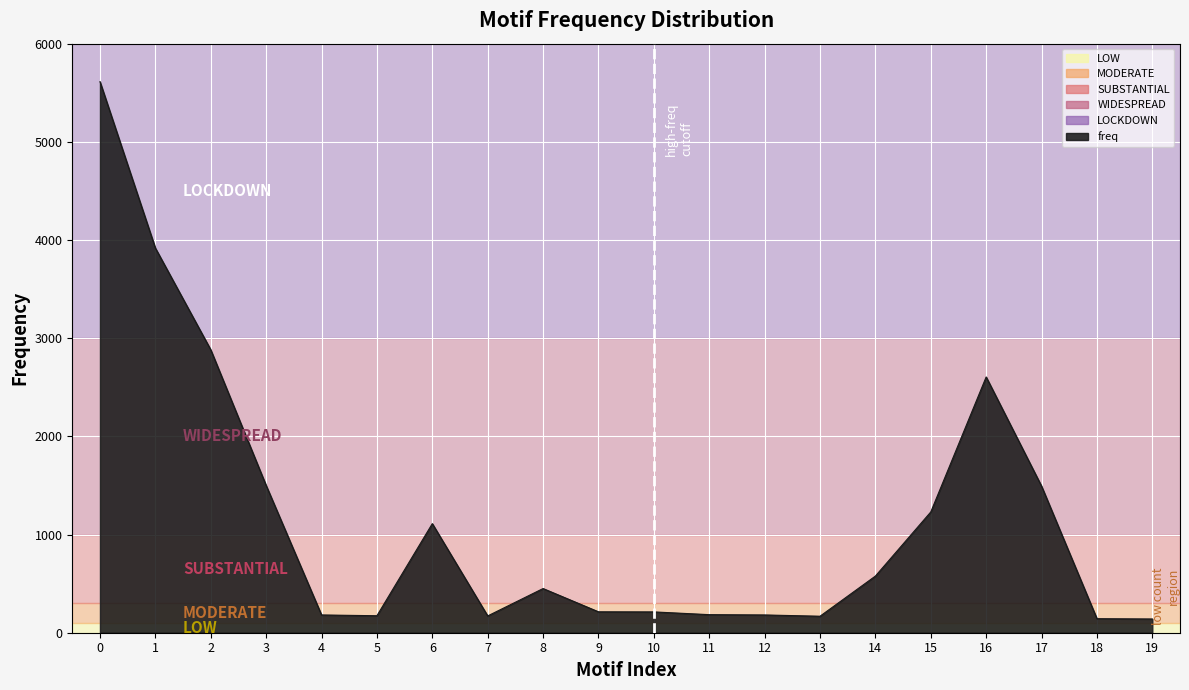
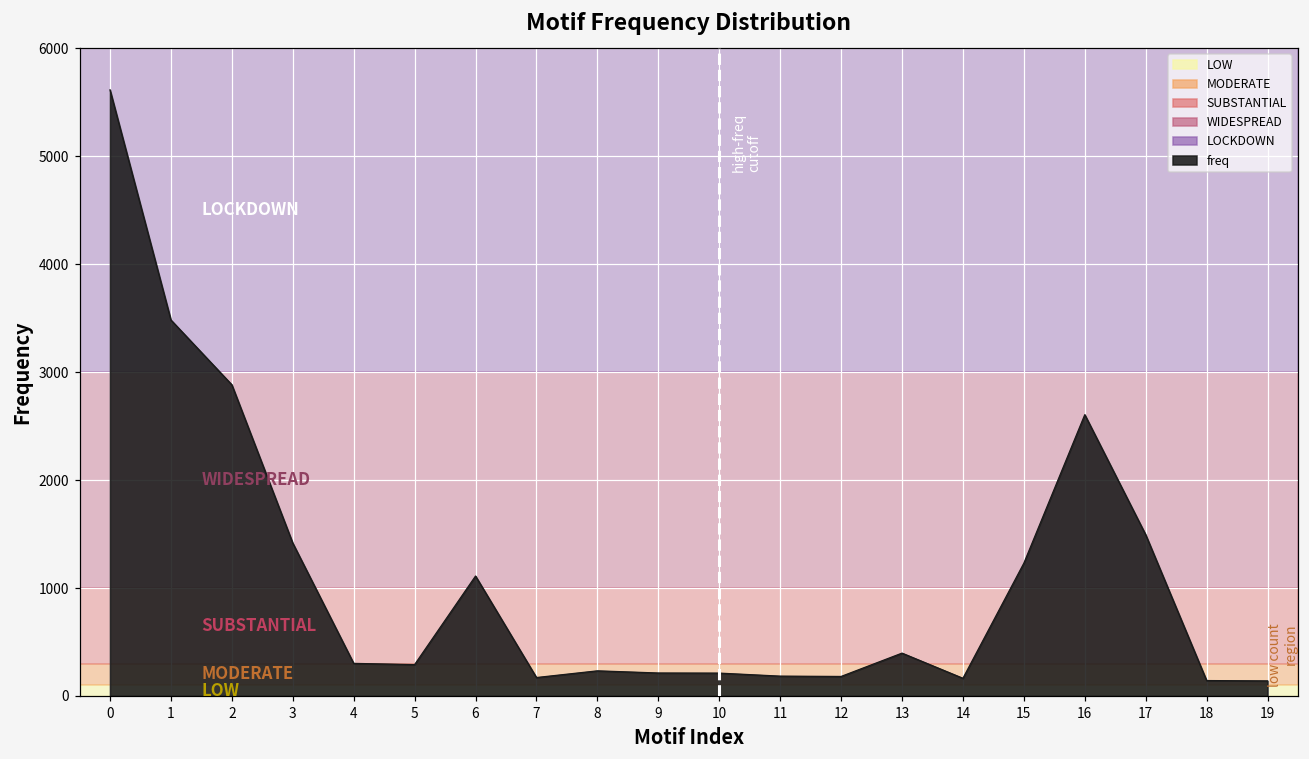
  {
    "0": 5600,
-   "1": 3900,
+   "1": 3500,
    "2": 2900,
-   "3": 1500,
-   "4": 200,
-   "5": 200,
+   "3": 1400,
+   "4": 300,
+   "5": 300,
    "6": 1100,
    "7": 200,
-   "8": 500,
+   "8": 200,
    "9": 200,
    "10": 200,
    "11": 200,
    "12": 200,
-   "13": 200,
-   "14": 600,
+   "13": 400,
+   "14": 200,
    "15": 1200,
    "16": 2600,
    "17": 1500,
    "18": 100,
    "19": 100
  }
